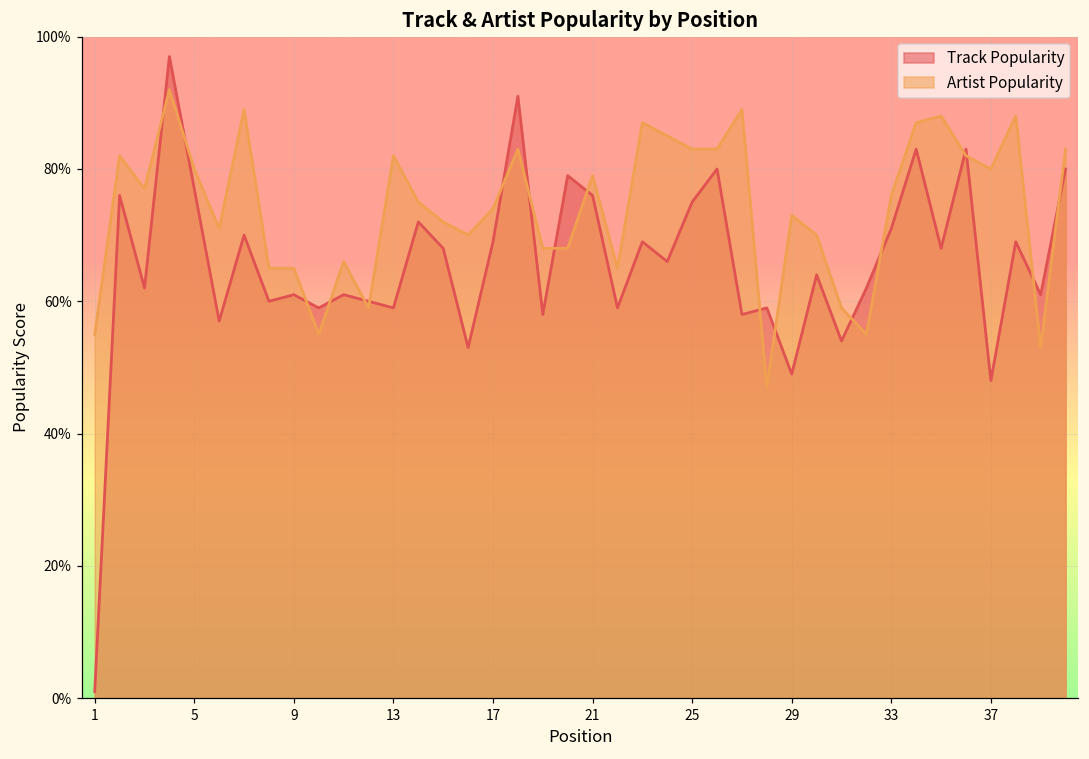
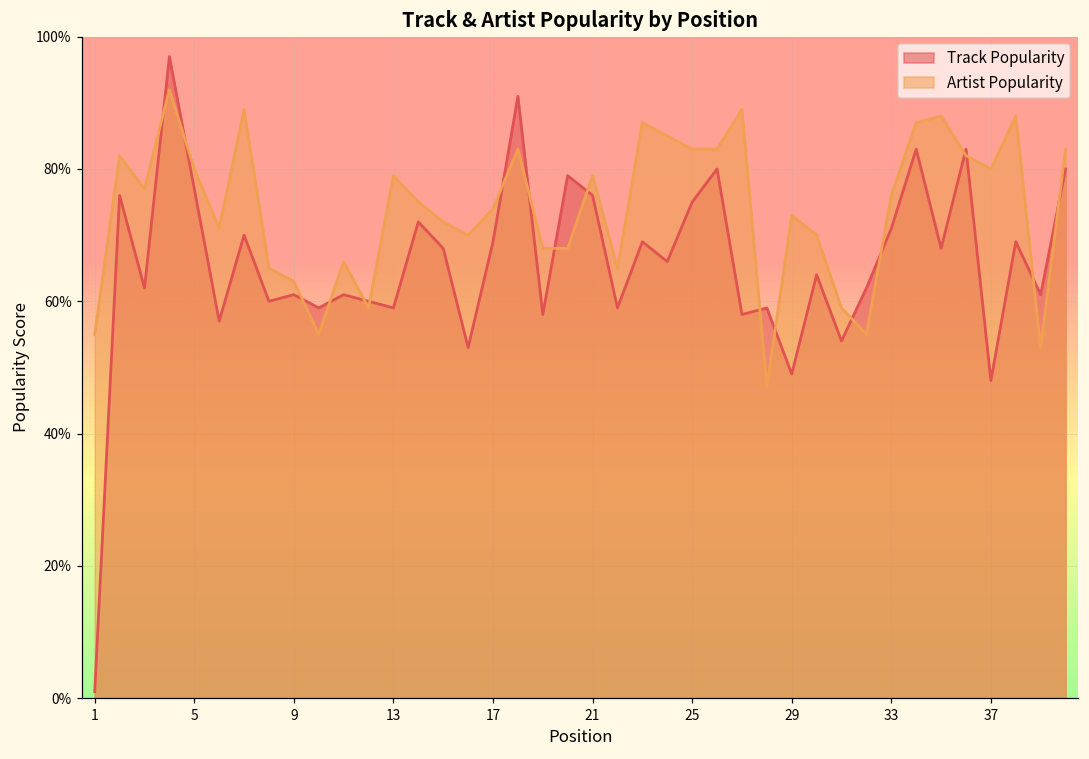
  {
    "Track Popularity": {
      "1": "1%",
      "5": "77%",
      "9": "61%",
      "13": "59%",
      "17": "69%",
      "21": "76%",
      "25": "75%",
      "29": "49%",
      "33": "71%",
      "37": "48%"
    },
    "Artist Popularity": {
      "1": "55%",
      "5": "80%",
-     "9": "65%",
-     "13": "82%",
+     "9": "63%",
+     "13": "79%",
      "17": "74%",
      "21": "79%",
      "25": "83%",
      "29": "73%",
      "33": "76%",
      "37": "80%"
    }
  }
